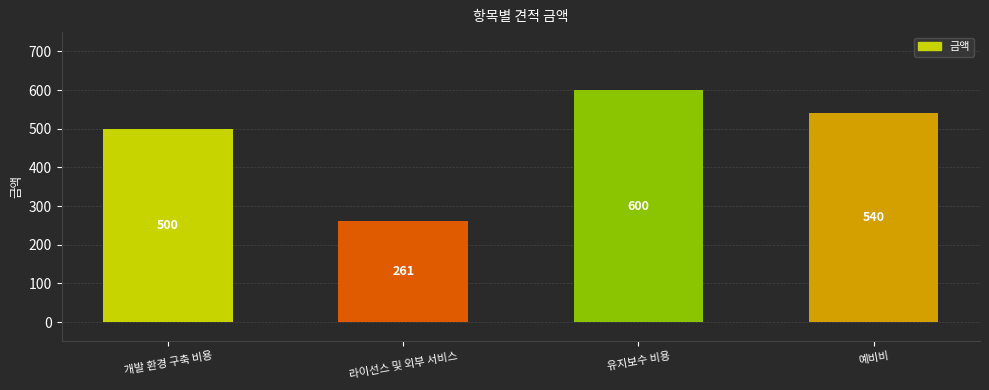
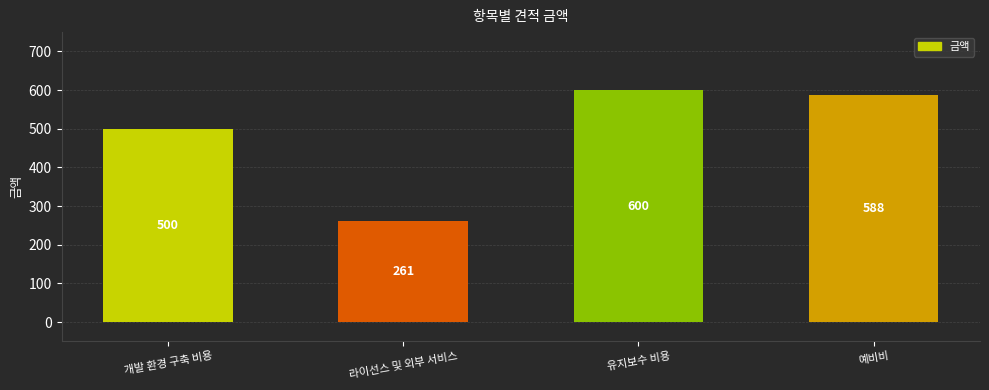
  {
    "개발 환경 구축 비용": 500,
    "라이선스 및 외부 서비스": 261,
    "유지보수 비용": 600,
-   "예비비": 540
+   "예비비": 588
  }
